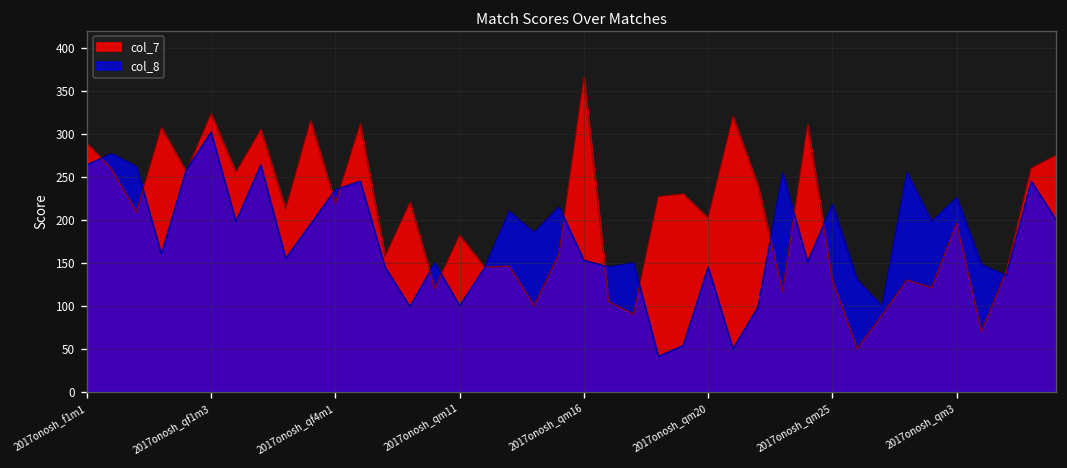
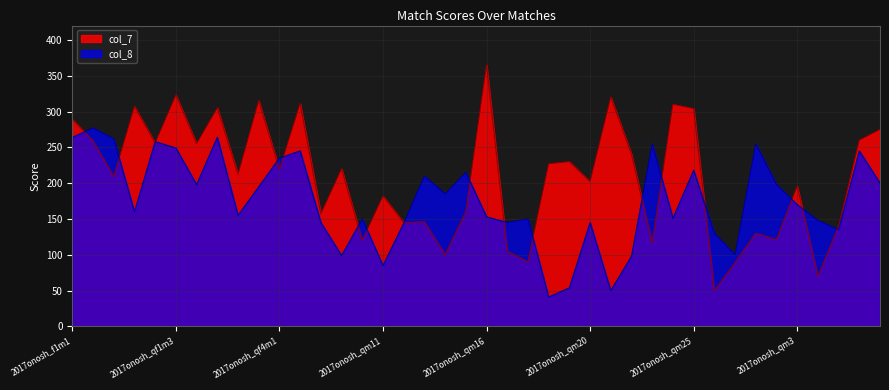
  {
    "col_7": {
      "2017onosh_f1m1": 290,
      "2017onosh_qf1m3": 320,
      "2017onosh_qf4m1": 220,
      "2017onosh_qm11": 180,
      "2017onosh_qm16": 370,
      "2017onosh_qm20": 200,
-     "2017onosh_qm25": 130,
+     "2017onosh_qm25": 300,
      "2017onosh_qm3": 200
    },
    "col_8": {
      "2017onosh_f1m1": 260,
-     "2017onosh_qf1m3": 300,
+     "2017onosh_qf1m3": 250,
      "2017onosh_qf4m1": 240,
-     "2017onosh_qm11": 100,
+     "2017onosh_qm11": 90,
      "2017onosh_qm16": 150,
      "2017onosh_qm20": 150,
      "2017onosh_qm25": 220,
-     "2017onosh_qm3": 230
+     "2017onosh_qm3": 170
    }
  }
